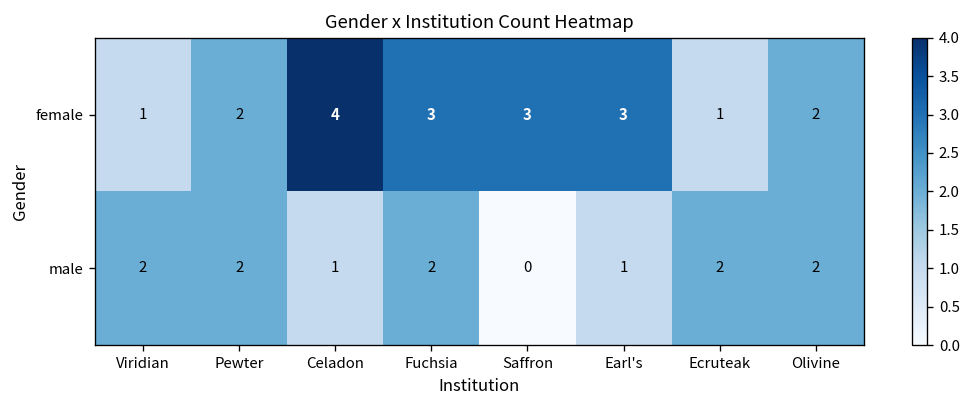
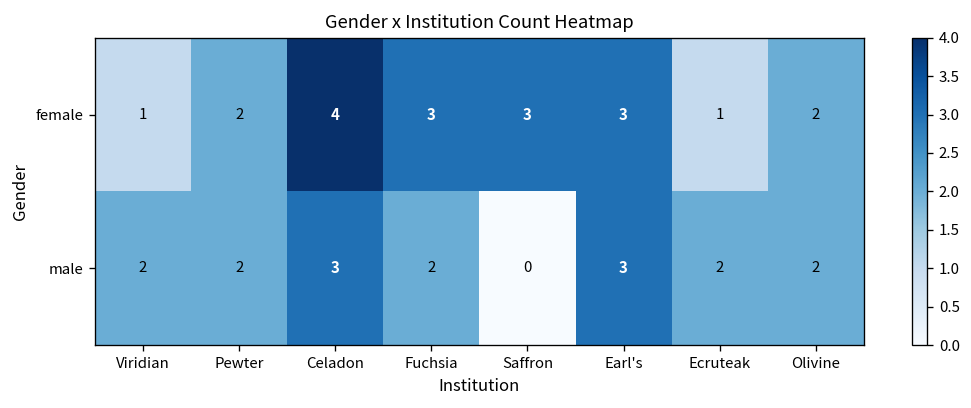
  {
    "female": {
      "Viridian": 1,
      "Pewter": 2,
      "Celadon": 4,
      "Fuchsia": 3,
      "Saffron": 3,
      "Earl's": 3,
      "Ecruteak": 1,
      "Olivine": 2
    },
    "male": {
      "Viridian": 2,
      "Pewter": 2,
-     "Celadon": 1,
+     "Celadon": 3,
      "Fuchsia": 2,
      "Saffron": 0,
-     "Earl's": 1,
+     "Earl's": 3,
      "Ecruteak": 2,
      "Olivine": 2
    }
  }
